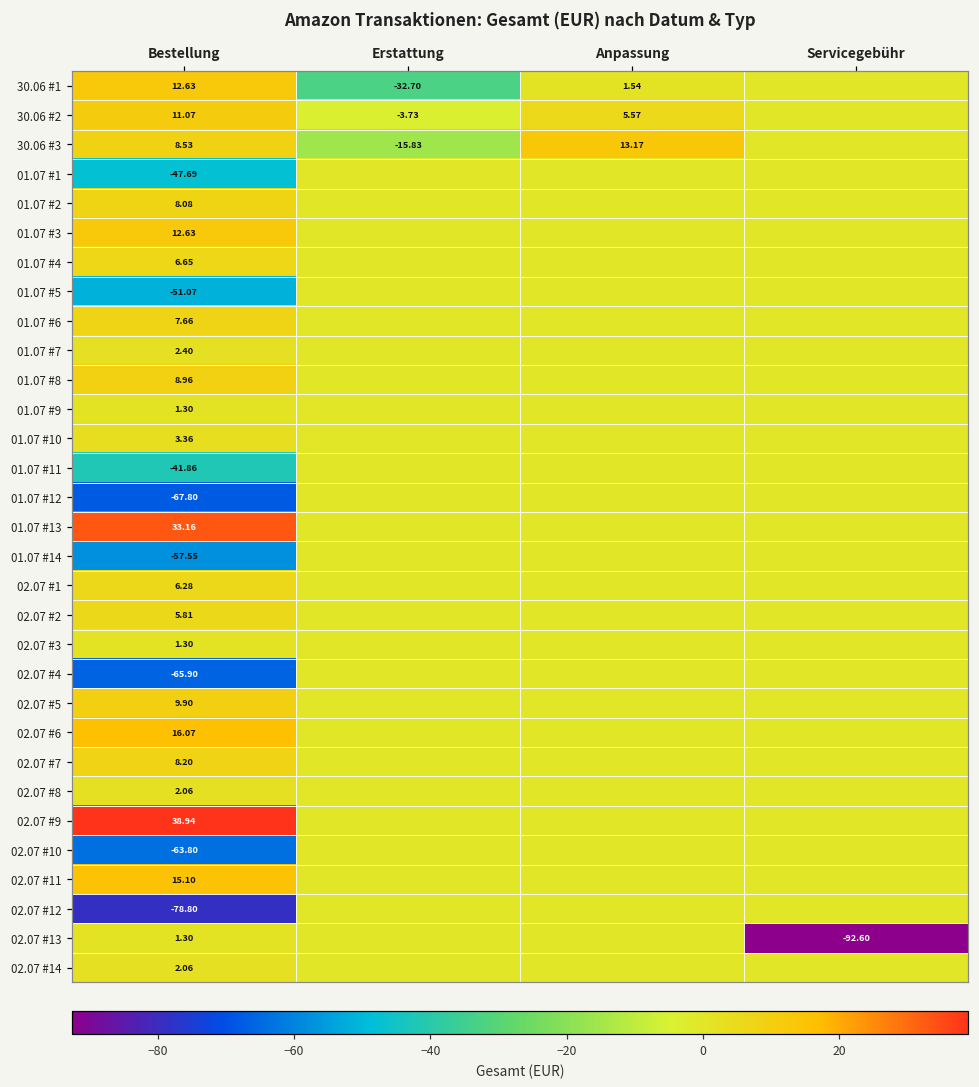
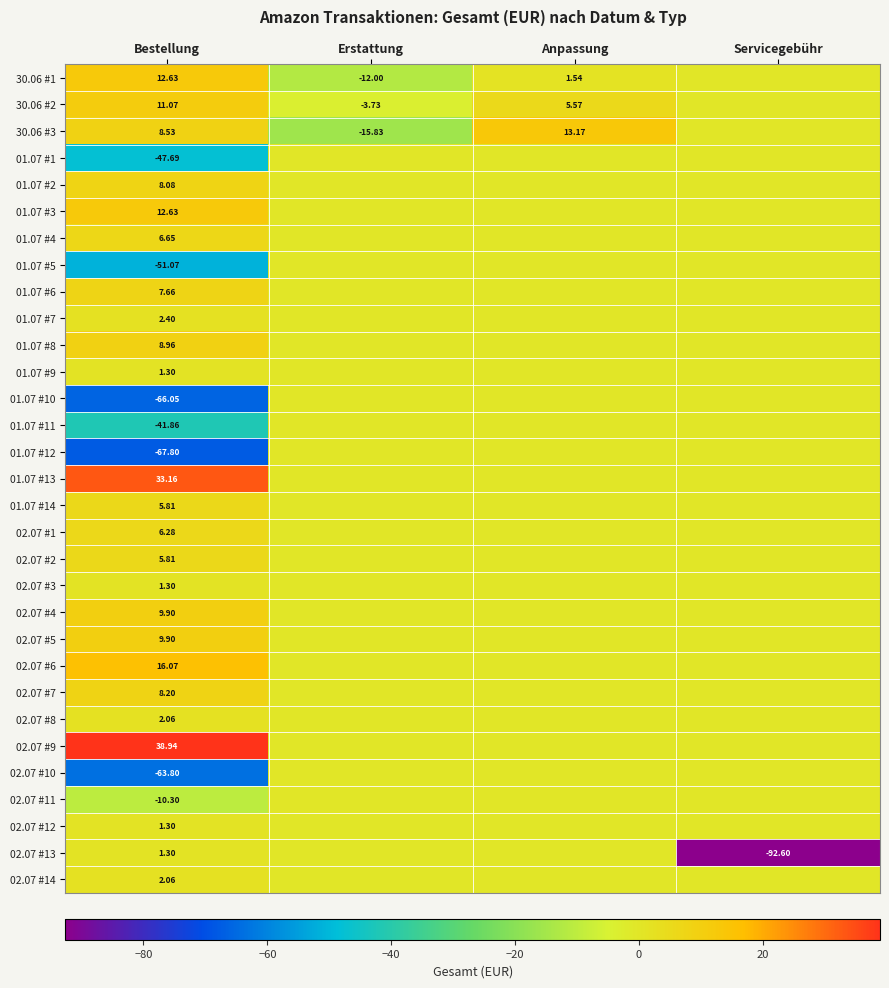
  {
    "30.06 #1": {
      "Bestellung": 12.63,
-     "Erstattung": -32.70,
+     "Erstattung": -12.00,
      "Anpassung": 1.54
    },
    "30.06 #2": {
      "Bestellung": 11.07,
      "Erstattung": -3.73,
      "Anpassung": 5.57
    },
    "30.06 #3": {
      "Bestellung": 8.53,
      "Erstattung": -15.83,
      "Anpassung": 13.17
    },
    "01.07 #1": {
      "Bestellung": -47.69
    },
    "01.07 #2": {
      "Bestellung": 8.08
    },
    "01.07 #3": {
      "Bestellung": 12.63
    },
    "01.07 #4": {
      "Bestellung": 6.65
    },
    "01.07 #5": {
      "Bestellung": -51.07
    },
    "01.07 #6": {
      "Bestellung": 7.66
    },
    "01.07 #7": {
      "Bestellung": 2.40
    },
    "01.07 #8": {
      "Bestellung": 8.96
    },
    "01.07 #9": {
      "Bestellung": 1.30
    },
    "01.07 #10": {
-     "Bestellung": 3.36
+     "Bestellung": -66.05
    },
    "01.07 #11": {
      "Bestellung": -41.86
    },
    "01.07 #12": {
      "Bestellung": -67.80
    },
    "01.07 #13": {
      "Bestellung": 33.16
    },
    "01.07 #14": {
-     "Bestellung": -57.55
+     "Bestellung": 5.81
    },
    "02.07 #1": {
      "Bestellung": 6.28
    },
    "02.07 #2": {
      "Bestellung": 5.81
    },
    "02.07 #3": {
      "Bestellung": 1.30
    },
    "02.07 #4": {
-     "Bestellung": -65.90
+     "Bestellung": 9.90
    },
    "02.07 #5": {
      "Bestellung": 9.90
    },
    "02.07 #6": {
      "Bestellung": 16.07
    },
    "02.07 #7": {
      "Bestellung": 8.20
    },
    "02.07 #8": {
      "Bestellung": 2.06
    },
    "02.07 #9": {
      "Bestellung": 38.94
    },
    "02.07 #10": {
      "Bestellung": -63.80
    },
    "02.07 #11": {
-     "Bestellung": 15.10
+     "Bestellung": -10.30
    },
    "02.07 #12": {
-     "Bestellung": -78.80
+     "Bestellung": 1.30
    },
    "02.07 #13": {
      "Bestellung": 1.30,
      "Servicegebühr": -92.60
    },
    "02.07 #14": {
      "Bestellung": 2.06
    }
  }
